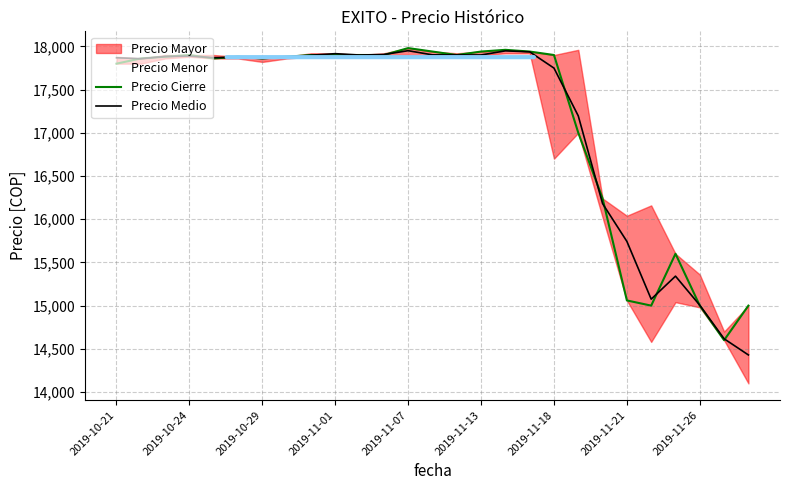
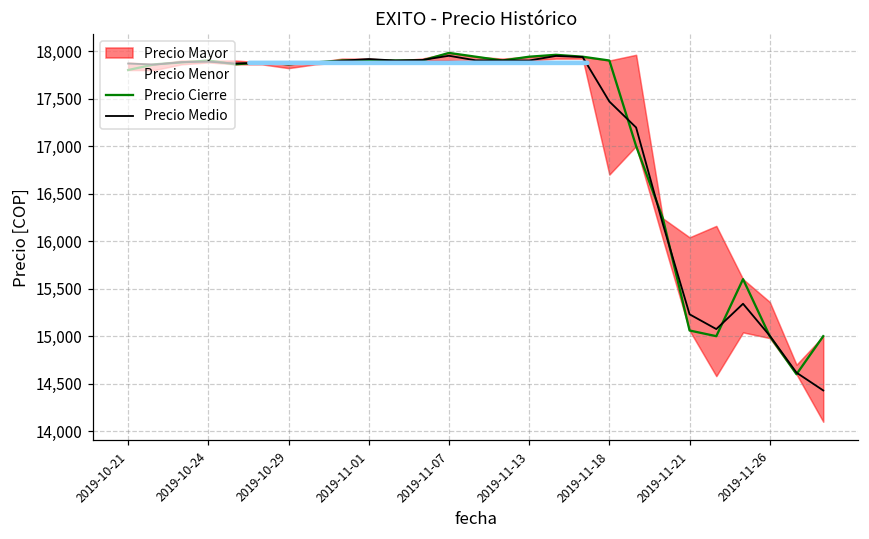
  {
    "Precio Medio": {
      "2019-11-07": "17,900",
-     "2019-11-18": "17,700",
-     "2019-11-21": "15,700"
+     "2019-11-18": "17,500",
+     "2019-11-21": "15,200"
    }
  }
